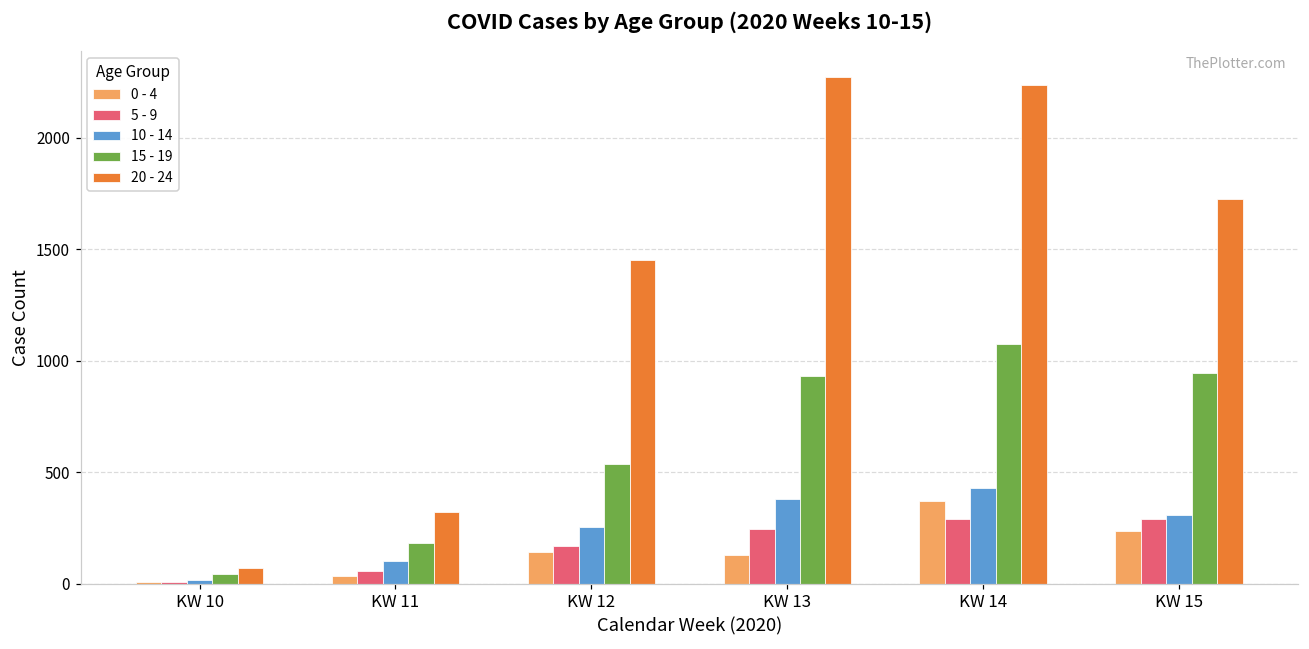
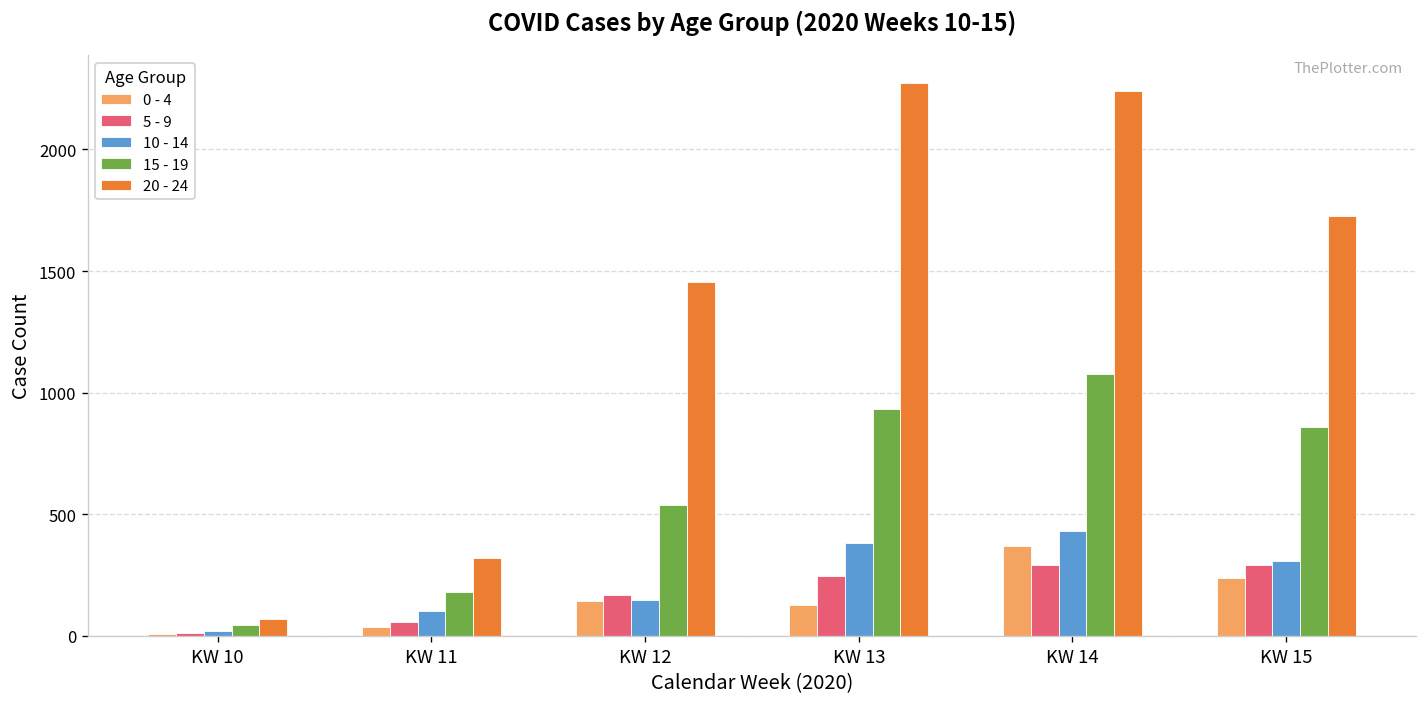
  {
    "0 - 4": {
      "KW 11": 40,
      "KW 12": 140,
      "KW 13": 130,
      "KW 14": 370,
      "KW 15": 240
    },
    "5 - 9": {
      "KW 11": 60,
      "KW 12": 170,
      "KW 13": 250,
      "KW 14": 290,
      "KW 15": 290
    },
    "10 - 14": {
      "KW 10": 20,
      "KW 11": 100,
-     "KW 12": 250,
+     "KW 12": 150,
      "KW 13": 380,
      "KW 14": 430,
      "KW 15": 310
    },
    "15 - 19": {
      "KW 10": 50,
      "KW 11": 180,
      "KW 12": 540,
      "KW 13": 930,
      "KW 14": 1080,
-     "KW 15": 950
+     "KW 15": 860
    },
    "20 - 24": {
      "KW 10": 70,
      "KW 11": 320,
      "KW 12": 1450,
      "KW 13": 2270,
      "KW 14": 2240,
      "KW 15": 1730
    }
  }
